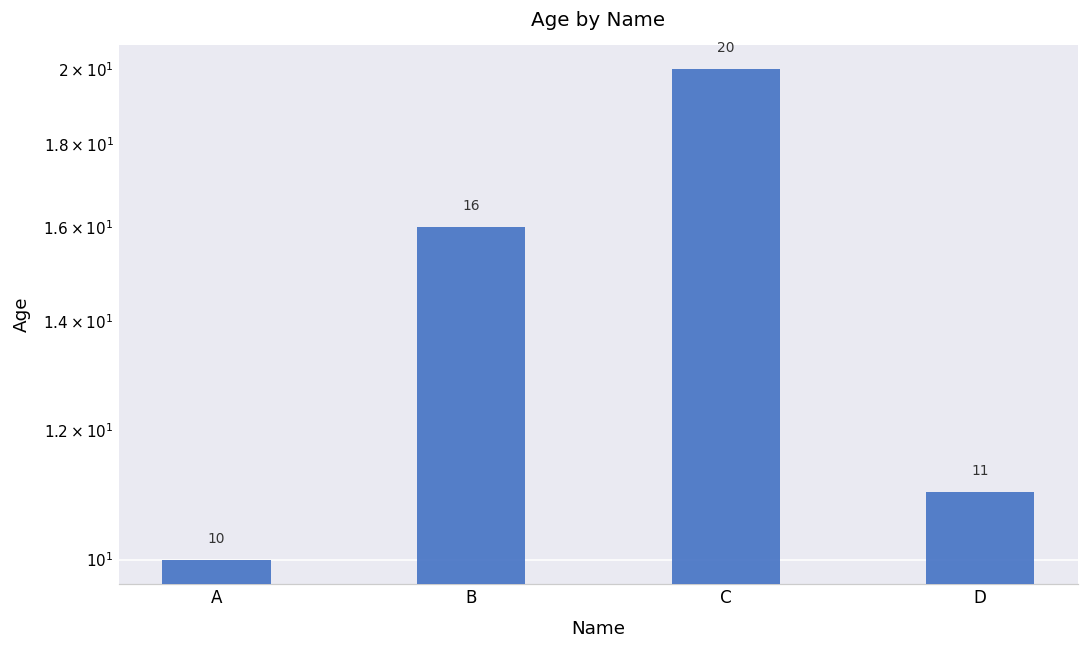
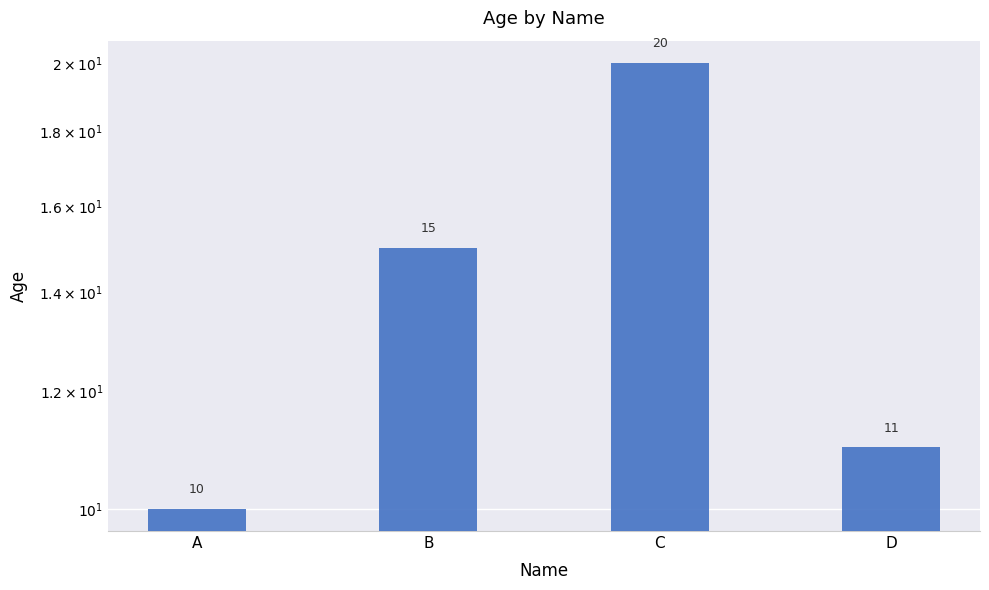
  {
    "A": 10,
-   "B": 16,
+   "B": 15,
    "C": 20,
    "D": 11
  }
